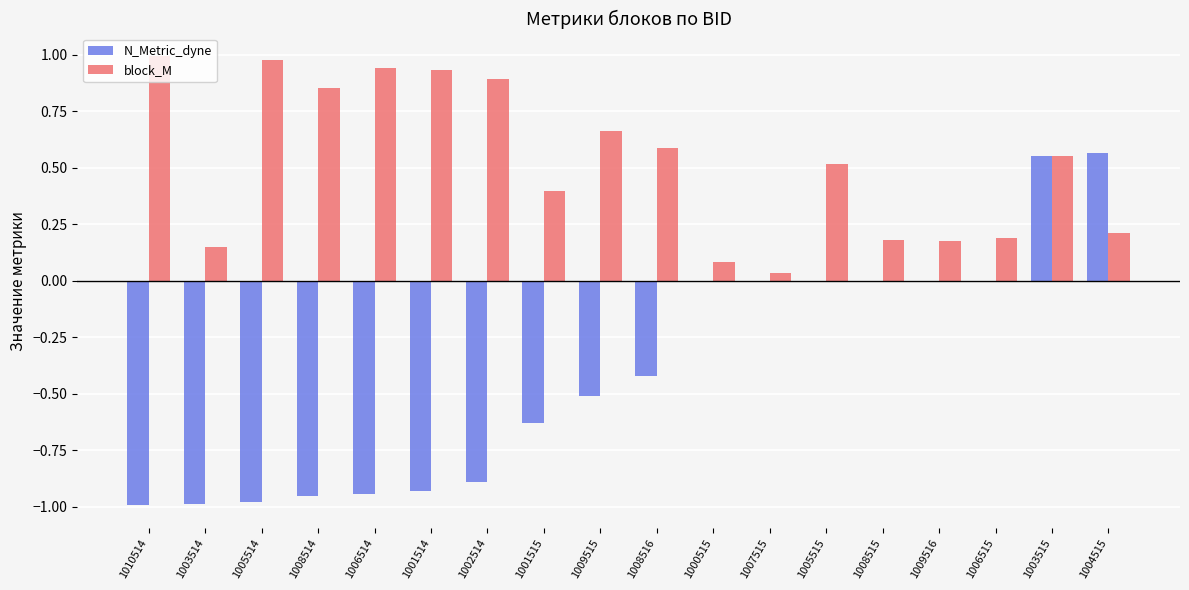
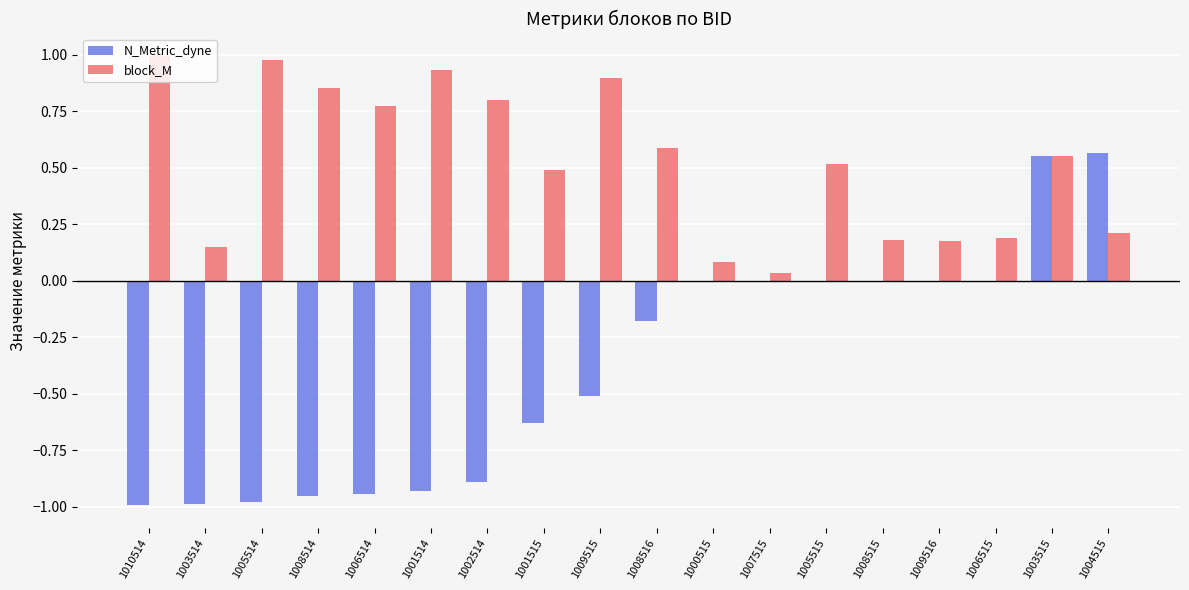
  {
    "N_Metric_dyne": {
      "1010514": -0.99,
      "1003514": -0.99,
      "1005514": -0.98,
      "1008514": -0.95,
      "1006514": -0.94,
      "1001514": -0.93,
      "1002514": -0.89,
      "1001515": -0.63,
      "1009515": -0.51,
-     "1008516": -0.42,
+     "1008516": -0.18,
      "1000515": 0.00,
      "1007515": 0.00,
      "1005515": 0.00,
      "1008515": 0.00,
      "1009516": 0.00,
      "1006515": 0.00,
      "1003515": 0.55,
      "1004515": 0.57
    },
    "block_M": {
      "1003514": 0.15,
      "1005514": 0.98,
      "1008514": 0.85,
-     "1006514": 0.94,
+     "1006514": 0.77,
      "1001514": 0.93,
-     "1002514": 0.89,
-     "1001515": 0.40,
-     "1009515": 0.66,
+     "1002514": 0.80,
+     "1001515": 0.49,
+     "1009515": 0.90,
      "1008516": 0.59,
      "1000515": 0.08,
      "1007515": 0.03,
      "1005515": 0.52,
      "1008515": 0.18,
      "1009516": 0.18,
      "1006515": 0.19,
      "1003515": 0.55,
      "1004515": 0.21
    }
  }
